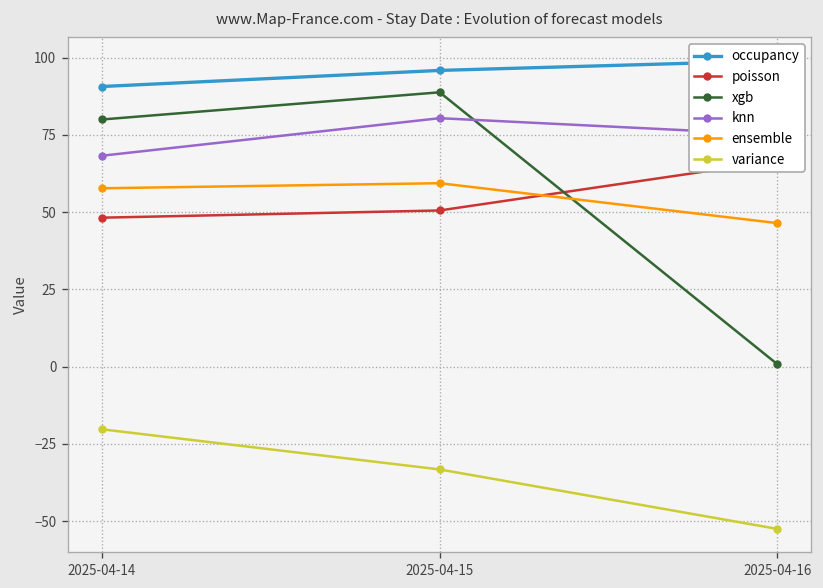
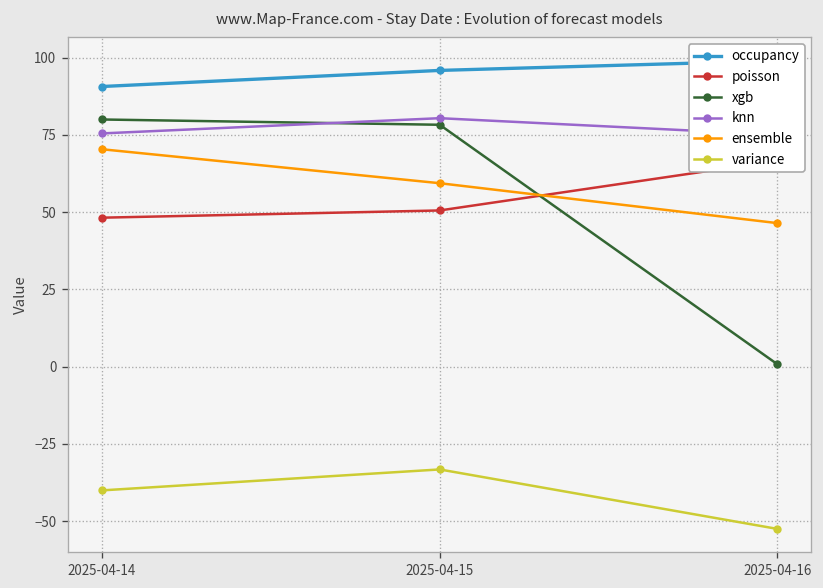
  {
    "occupancy": {
      "2025-04-14": 91,
      "2025-04-15": 96
    },
    "poisson": {
      "2025-04-14": 48,
      "2025-04-15": 51,
      "2025-04-16": 67
    },
    "xgb": {
      "2025-04-14": 80,
-     "2025-04-15": 89,
+     "2025-04-15": 78,
      "2025-04-16": 1
    },
    "knn": {
-     "2025-04-14": 68,
+     "2025-04-14": 75,
      "2025-04-15": 80
    },
    "ensemble": {
-     "2025-04-14": 58,
+     "2025-04-14": 70,
      "2025-04-15": 59,
      "2025-04-16": 46
    },
    "variance": {
-     "2025-04-14": -20,
+     "2025-04-14": -40,
      "2025-04-15": -33,
      "2025-04-16": -53
    }
  }
